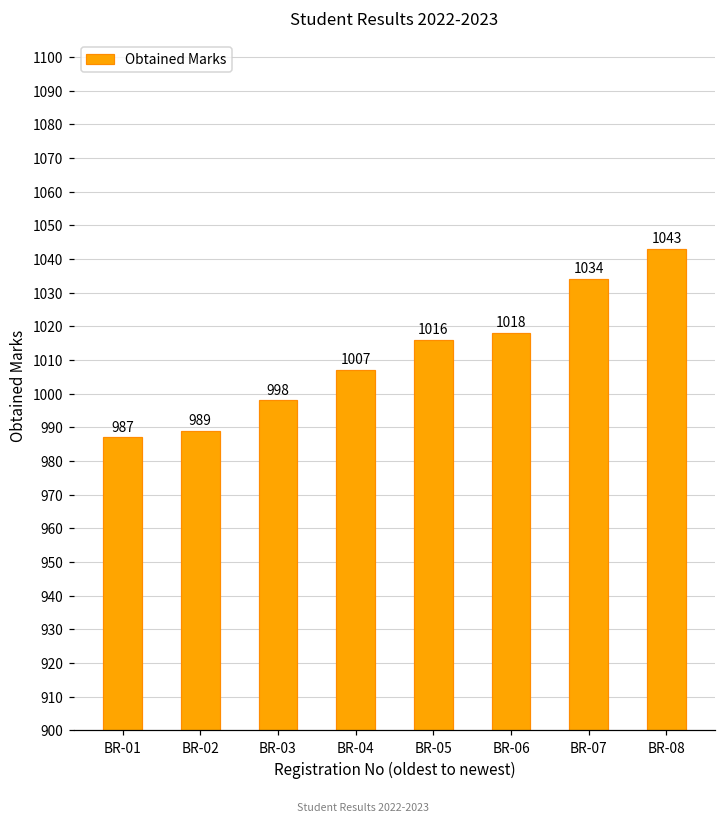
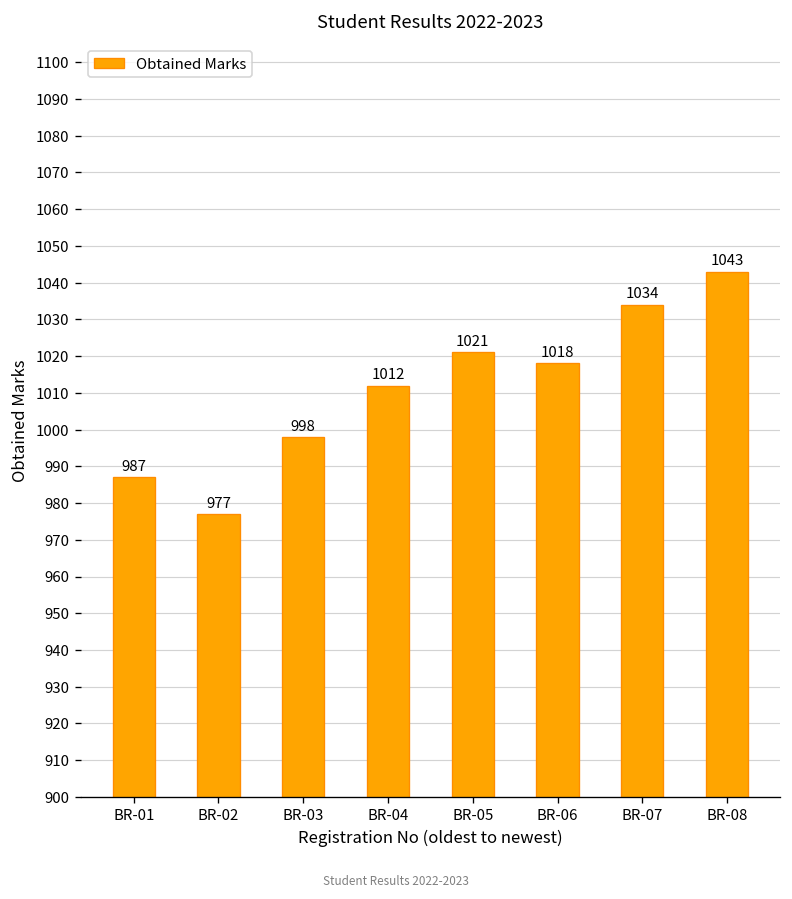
  {
    "BR-01": 987,
-   "BR-02": 989,
+   "BR-02": 977,
    "BR-03": 998,
-   "BR-04": 1007,
-   "BR-05": 1016,
+   "BR-04": 1012,
+   "BR-05": 1021,
    "BR-06": 1018,
    "BR-07": 1034,
    "BR-08": 1043
  }
